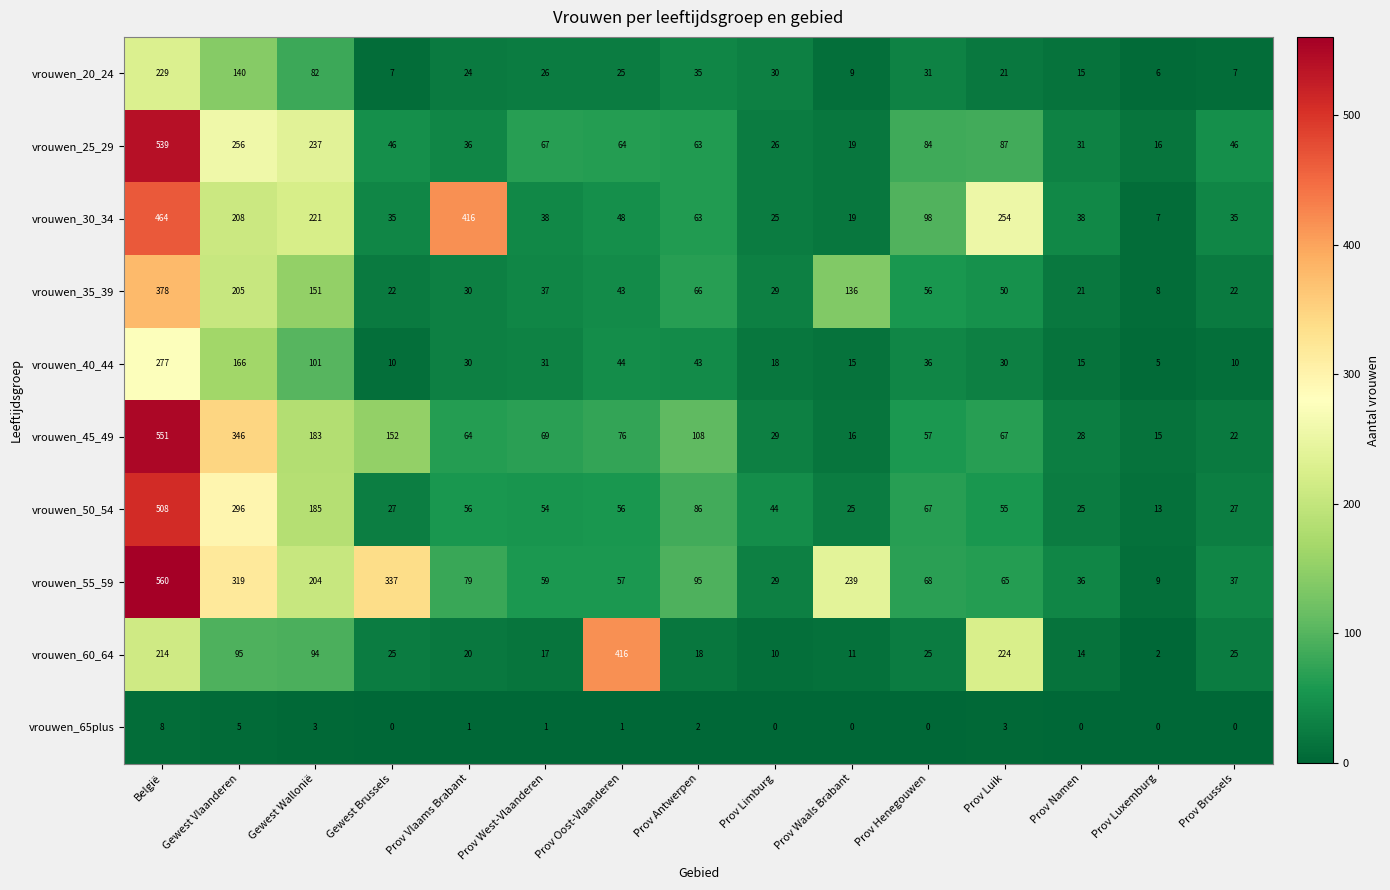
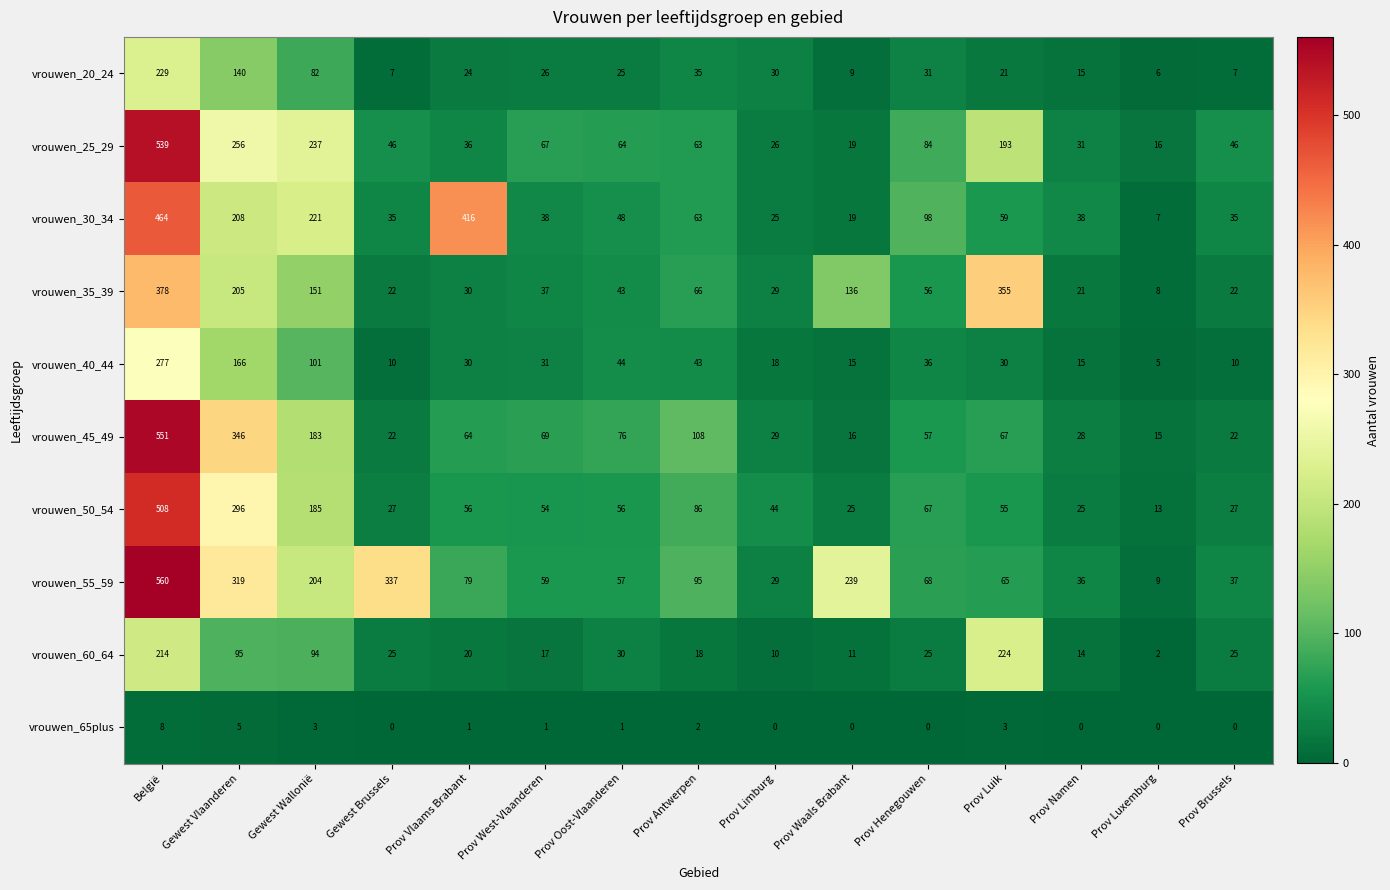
  {
    "vrouwen_20_24": {
      "België": 229,
      "Gewest Vlaanderen": 140,
      "Gewest Wallonië": 82,
      "Gewest Brussels": 7,
      "Prov Vlaams Brabant": 24,
      "Prov West-Vlaanderen": 26,
      "Prov Oost-Vlaanderen": 25,
      "Prov Antwerpen": 35,
      "Prov Limburg": 30,
      "Prov Waals Brabant": 9,
      "Prov Henegouwen": 31,
      "Prov Luik": 21,
      "Prov Namen": 15,
      "Prov Luxemburg": 6,
      "Prov Brussels": 7
    },
    "vrouwen_25_29": {
      "België": 539,
      "Gewest Vlaanderen": 256,
      "Gewest Wallonië": 237,
      "Gewest Brussels": 46,
      "Prov Vlaams Brabant": 36,
      "Prov West-Vlaanderen": 67,
      "Prov Oost-Vlaanderen": 64,
      "Prov Antwerpen": 63,
      "Prov Limburg": 26,
      "Prov Waals Brabant": 19,
      "Prov Henegouwen": 84,
-     "Prov Luik": 87,
+     "Prov Luik": 193,
      "Prov Namen": 31,
      "Prov Luxemburg": 16,
      "Prov Brussels": 46
    },
    "vrouwen_30_34": {
      "België": 464,
      "Gewest Vlaanderen": 208,
      "Gewest Wallonië": 221,
      "Gewest Brussels": 35,
      "Prov Vlaams Brabant": 416,
      "Prov West-Vlaanderen": 38,
      "Prov Oost-Vlaanderen": 48,
      "Prov Antwerpen": 63,
      "Prov Limburg": 25,
      "Prov Waals Brabant": 19,
      "Prov Henegouwen": 98,
-     "Prov Luik": 254,
+     "Prov Luik": 59,
      "Prov Namen": 38,
      "Prov Luxemburg": 7,
      "Prov Brussels": 35
    },
    "vrouwen_35_39": {
      "België": 378,
      "Gewest Vlaanderen": 205,
      "Gewest Wallonië": 151,
      "Gewest Brussels": 22,
      "Prov Vlaams Brabant": 30,
      "Prov West-Vlaanderen": 37,
      "Prov Oost-Vlaanderen": 43,
      "Prov Antwerpen": 66,
      "Prov Limburg": 29,
      "Prov Waals Brabant": 136,
      "Prov Henegouwen": 56,
-     "Prov Luik": 50,
+     "Prov Luik": 355,
      "Prov Namen": 21,
      "Prov Luxemburg": 8,
      "Prov Brussels": 22
    },
    "vrouwen_40_44": {
      "België": 277,
      "Gewest Vlaanderen": 166,
      "Gewest Wallonië": 101,
      "Gewest Brussels": 10,
      "Prov Vlaams Brabant": 30,
      "Prov West-Vlaanderen": 31,
      "Prov Oost-Vlaanderen": 44,
      "Prov Antwerpen": 43,
      "Prov Limburg": 18,
      "Prov Waals Brabant": 15,
      "Prov Henegouwen": 36,
      "Prov Luik": 30,
      "Prov Namen": 15,
      "Prov Luxemburg": 5,
      "Prov Brussels": 10
    },
    "vrouwen_45_49": {
      "België": 551,
      "Gewest Vlaanderen": 346,
      "Gewest Wallonië": 183,
-     "Gewest Brussels": 152,
+     "Gewest Brussels": 22,
      "Prov Vlaams Brabant": 64,
      "Prov West-Vlaanderen": 69,
      "Prov Oost-Vlaanderen": 76,
      "Prov Antwerpen": 108,
      "Prov Limburg": 29,
      "Prov Waals Brabant": 16,
      "Prov Henegouwen": 57,
      "Prov Luik": 67,
      "Prov Namen": 28,
      "Prov Luxemburg": 15,
      "Prov Brussels": 22
    },
    "vrouwen_50_54": {
      "België": 508,
      "Gewest Vlaanderen": 296,
      "Gewest Wallonië": 185,
      "Gewest Brussels": 27,
      "Prov Vlaams Brabant": 56,
      "Prov West-Vlaanderen": 54,
      "Prov Oost-Vlaanderen": 56,
      "Prov Antwerpen": 86,
      "Prov Limburg": 44,
      "Prov Waals Brabant": 25,
      "Prov Henegouwen": 67,
      "Prov Luik": 55,
      "Prov Namen": 25,
      "Prov Luxemburg": 13,
      "Prov Brussels": 27
    },
    "vrouwen_55_59": {
      "België": 560,
      "Gewest Vlaanderen": 319,
      "Gewest Wallonië": 204,
      "Gewest Brussels": 337,
      "Prov Vlaams Brabant": 79,
      "Prov West-Vlaanderen": 59,
      "Prov Oost-Vlaanderen": 57,
      "Prov Antwerpen": 95,
      "Prov Limburg": 29,
      "Prov Waals Brabant": 239,
      "Prov Henegouwen": 68,
      "Prov Luik": 65,
      "Prov Namen": 36,
      "Prov Luxemburg": 9,
      "Prov Brussels": 37
    },
    "vrouwen_60_64": {
      "België": 214,
      "Gewest Vlaanderen": 95,
      "Gewest Wallonië": 94,
      "Gewest Brussels": 25,
      "Prov Vlaams Brabant": 20,
      "Prov West-Vlaanderen": 17,
-     "Prov Oost-Vlaanderen": 416,
+     "Prov Oost-Vlaanderen": 30,
      "Prov Antwerpen": 18,
      "Prov Limburg": 10,
      "Prov Waals Brabant": 11,
      "Prov Henegouwen": 25,
      "Prov Luik": 224,
      "Prov Namen": 14,
      "Prov Luxemburg": 2,
      "Prov Brussels": 25
    },
    "vrouwen_65plus": {
      "België": 8,
      "Gewest Vlaanderen": 5,
      "Gewest Wallonië": 3,
      "Gewest Brussels": 0,
      "Prov Vlaams Brabant": 1,
      "Prov West-Vlaanderen": 1,
      "Prov Oost-Vlaanderen": 1,
      "Prov Antwerpen": 2,
      "Prov Limburg": 0,
      "Prov Waals Brabant": 0,
      "Prov Henegouwen": 0,
      "Prov Luik": 3,
      "Prov Namen": 0,
      "Prov Luxemburg": 0,
      "Prov Brussels": 0
    }
  }
